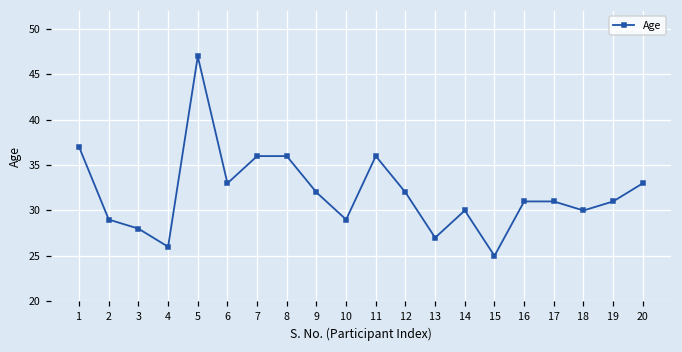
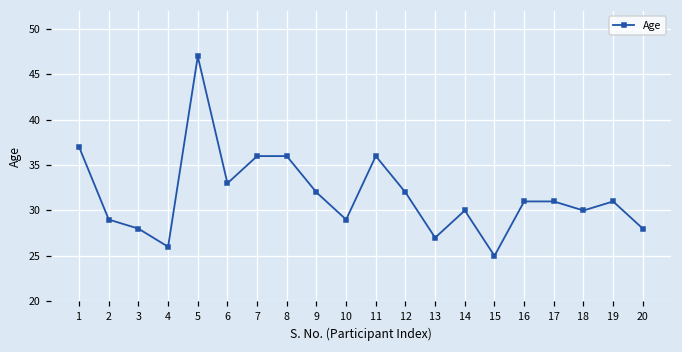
  {
    "1": 37,
    "2": 29,
    "3": 28,
    "4": 26,
    "5": 47,
    "6": 33,
    "7": 36,
    "8": 36,
    "9": 32,
    "10": 29,
    "11": 36,
    "12": 32,
    "13": 27,
    "14": 30,
    "15": 25,
    "16": 31,
    "17": 31,
    "18": 30,
    "19": 31,
-   "20": 33
+   "20": 28
  }
